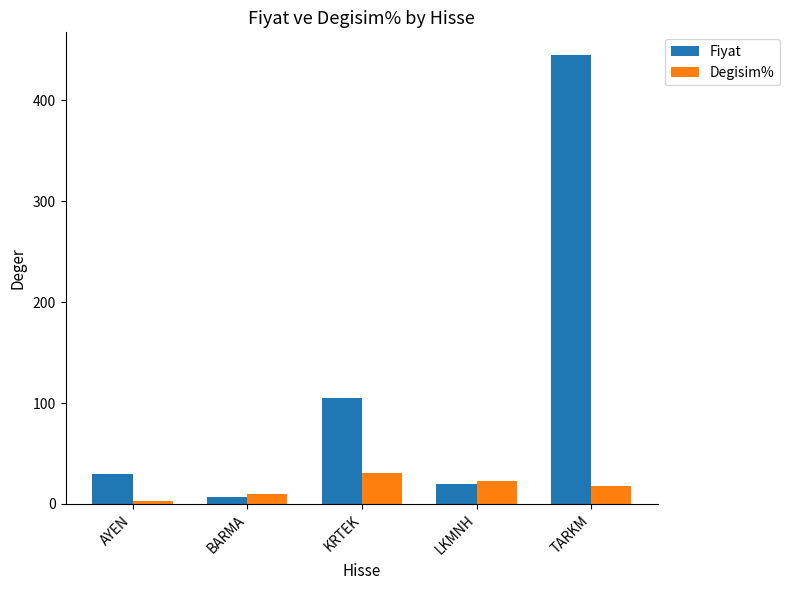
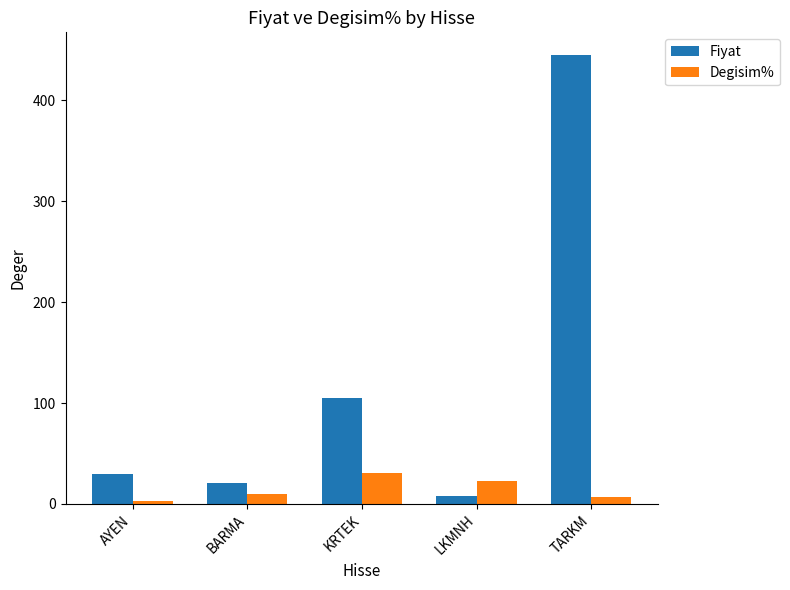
  {
    "Fiyat": {
      "AYEN": 29,
-     "BARMA": 7,
+     "BARMA": 21,
      "KRTEK": 105,
-     "LKMNH": 20,
+     "LKMNH": 8,
      "TARKM": 445
    },
    "Degisim%": {
      "AYEN": 3,
      "BARMA": 10,
      "KRTEK": 30,
      "LKMNH": 23,
-     "TARKM": 18
+     "TARKM": 6
    }
  }
